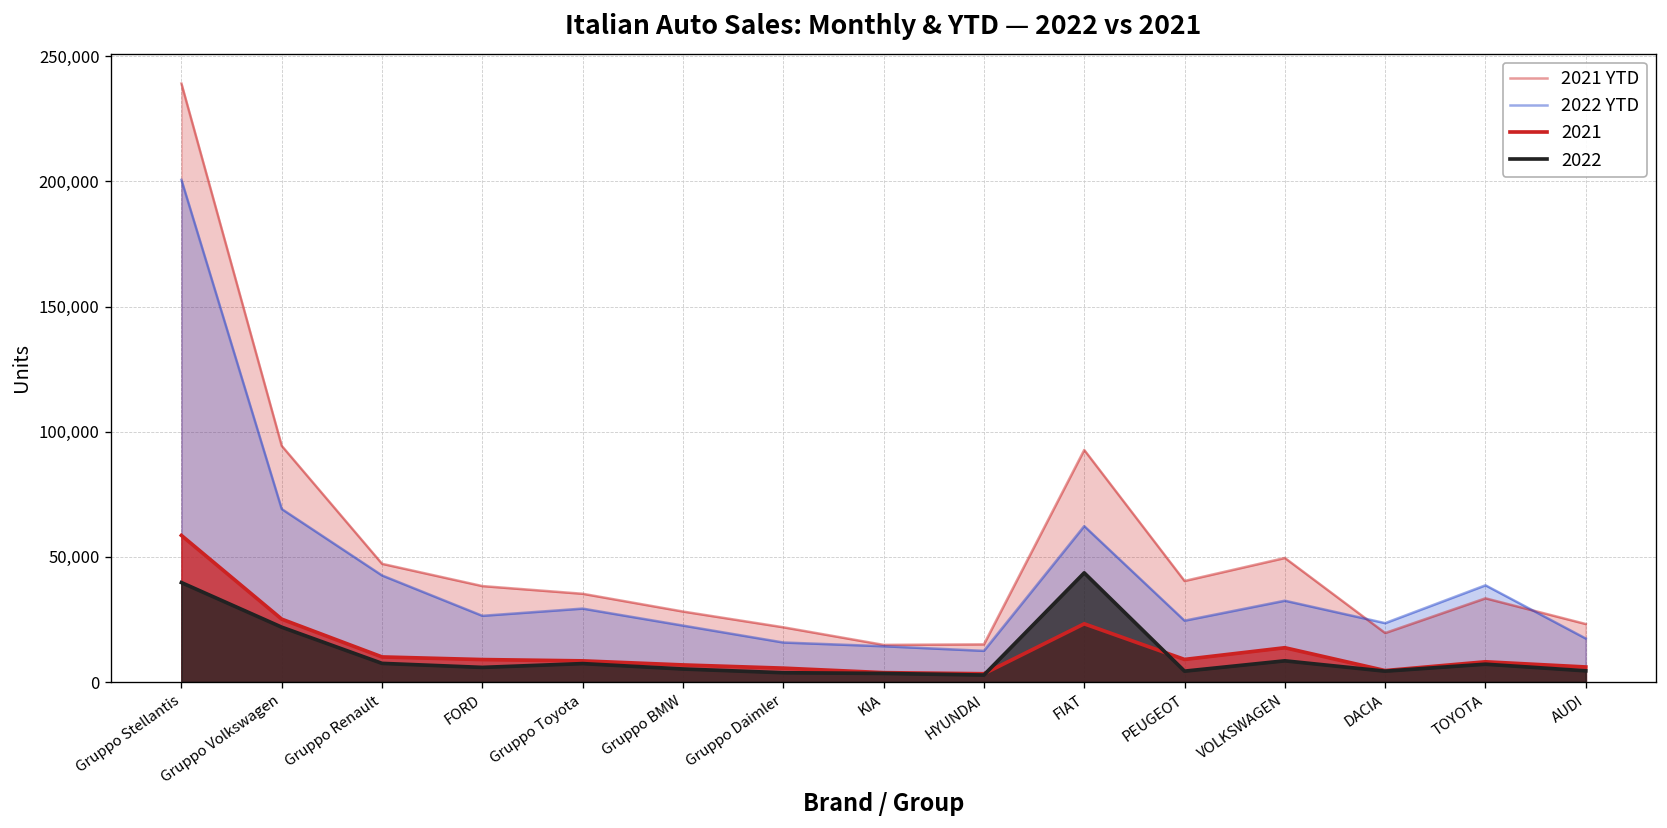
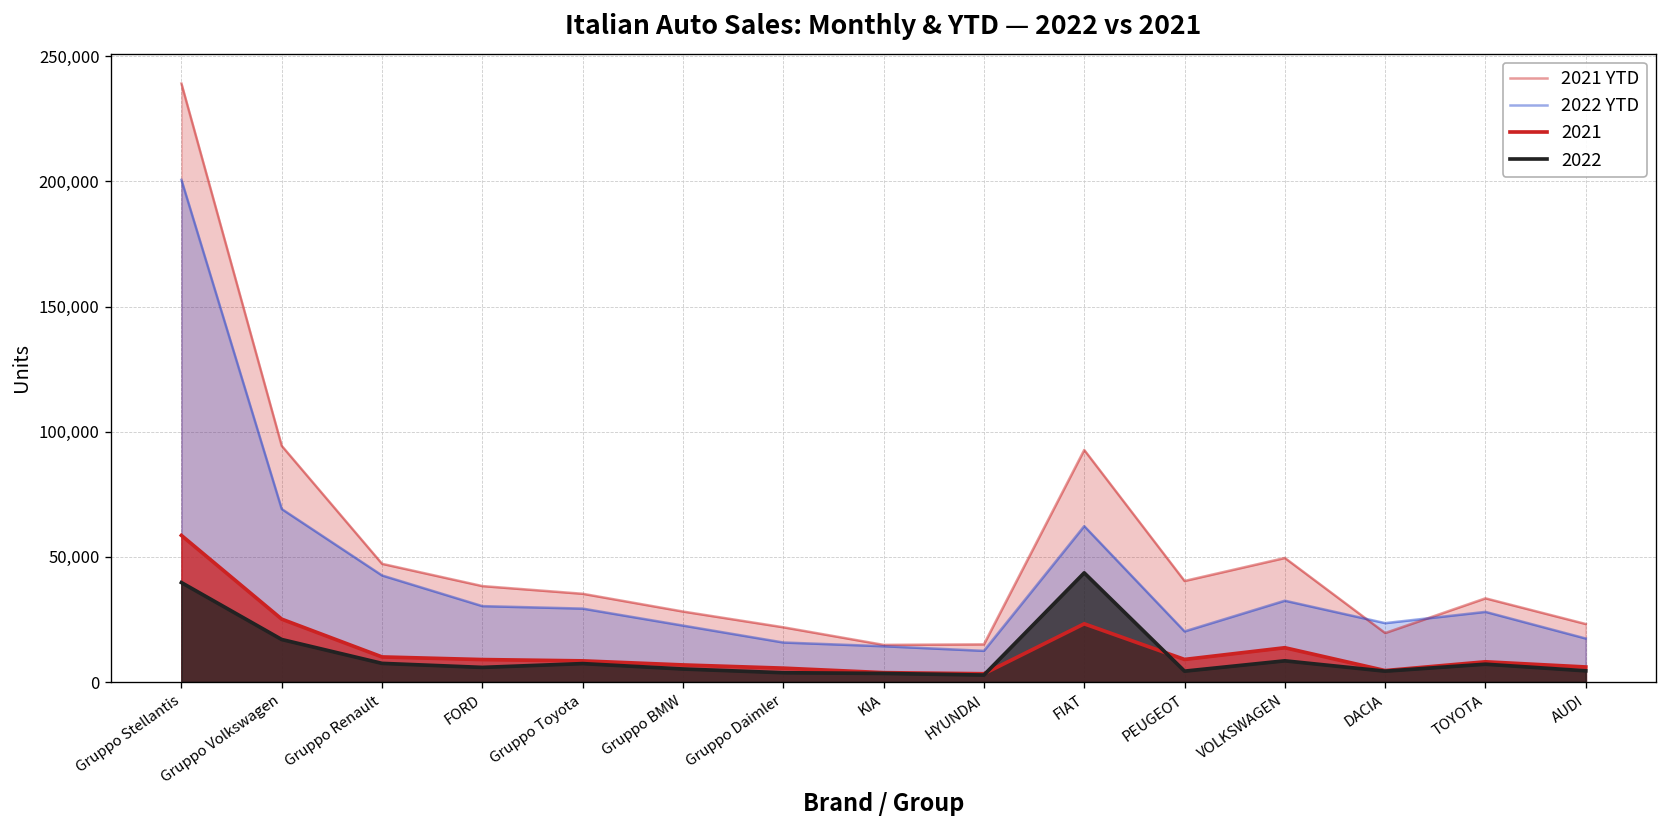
  {
    "2022 YTD": {
      "Gruppo Stellantis": "201,000",
      "Gruppo Volkswagen": "69,000",
      "Gruppo Renault": "43,000",
-     "FORD": "26,000",
+     "FORD": "30,000",
      "Gruppo Toyota": "29,000",
      "Gruppo BMW": "23,000",
      "Gruppo Daimler": "16,000",
      "HYUNDAI": "12,000",
      "FIAT": "62,000",
-     "PEUGEOT": "25,000",
+     "PEUGEOT": "20,000",
      "VOLKSWAGEN": "33,000",
      "DACIA": "24,000",
-     "TOYOTA": "39,000",
+     "TOYOTA": "28,000",
      "AUDI": "17,000"
    },
    "2022": {
      "Gruppo Stellantis": "40,000",
-     "Gruppo Volkswagen": "22,000",
+     "Gruppo Volkswagen": "17,000",
      "Gruppo Renault": "7,000",
      "FORD": "6,000",
      "Gruppo BMW": "5,000",
      "Gruppo Daimler": "4,000",
      "FIAT": "44,000",
      "PEUGEOT": "4,000",
      "VOLKSWAGEN": "8,000",
      "AUDI": "4,000"
    }
  }
